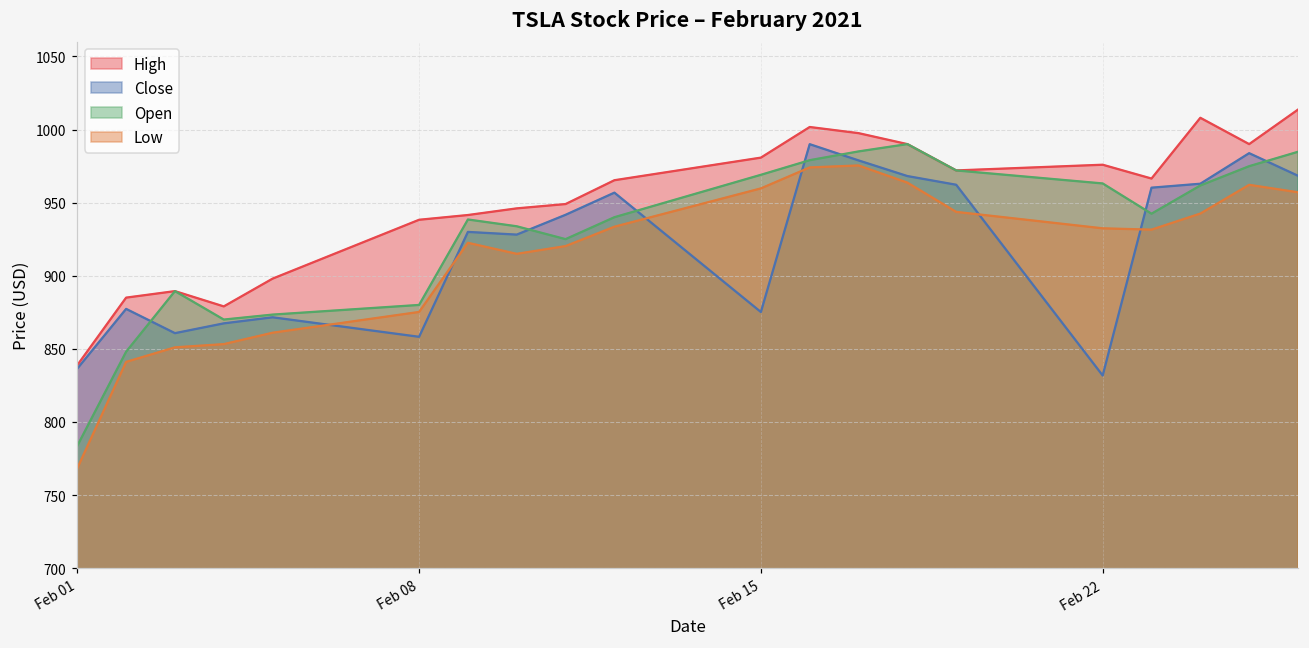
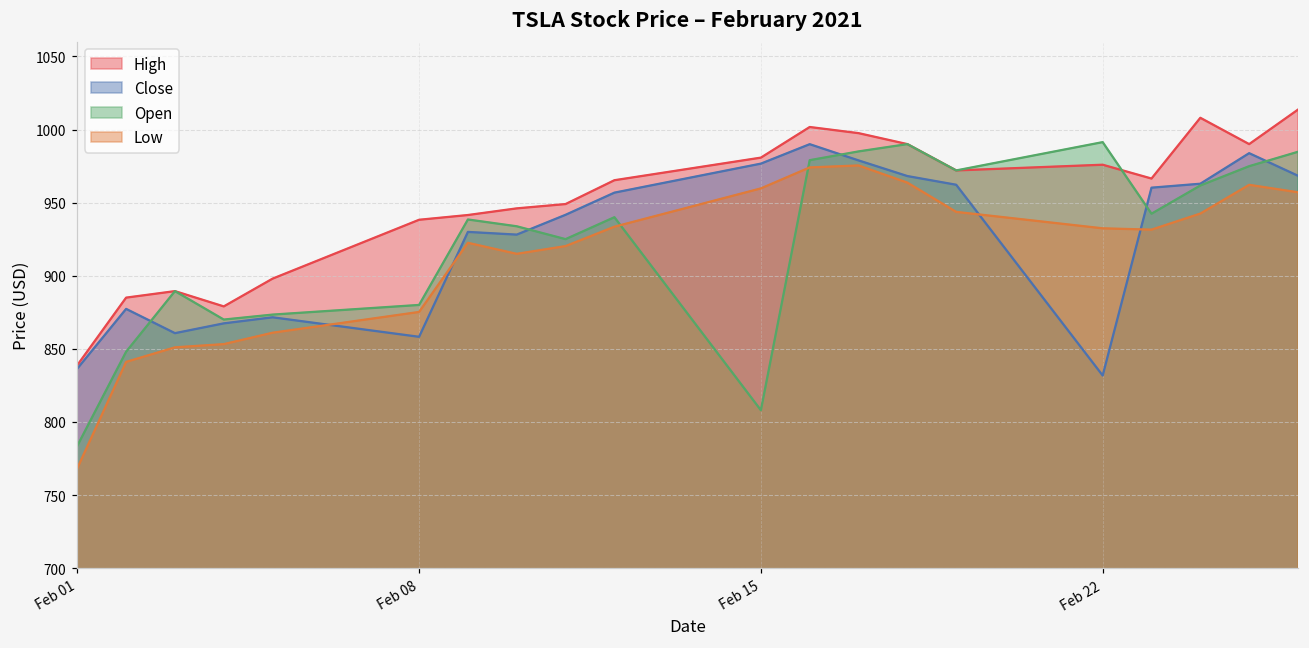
  {
    "Close": {
      "Feb 01": 836,
      "Feb 08": 858,
-     "Feb 15": 875,
+     "Feb 15": 977,
      "Feb 22": 832
    },
    "Open": {
      "Feb 01": 784,
      "Feb 08": 880,
-     "Feb 15": 969,
-     "Feb 22": 963
+     "Feb 15": 808,
+     "Feb 22": 991
    }
  }
